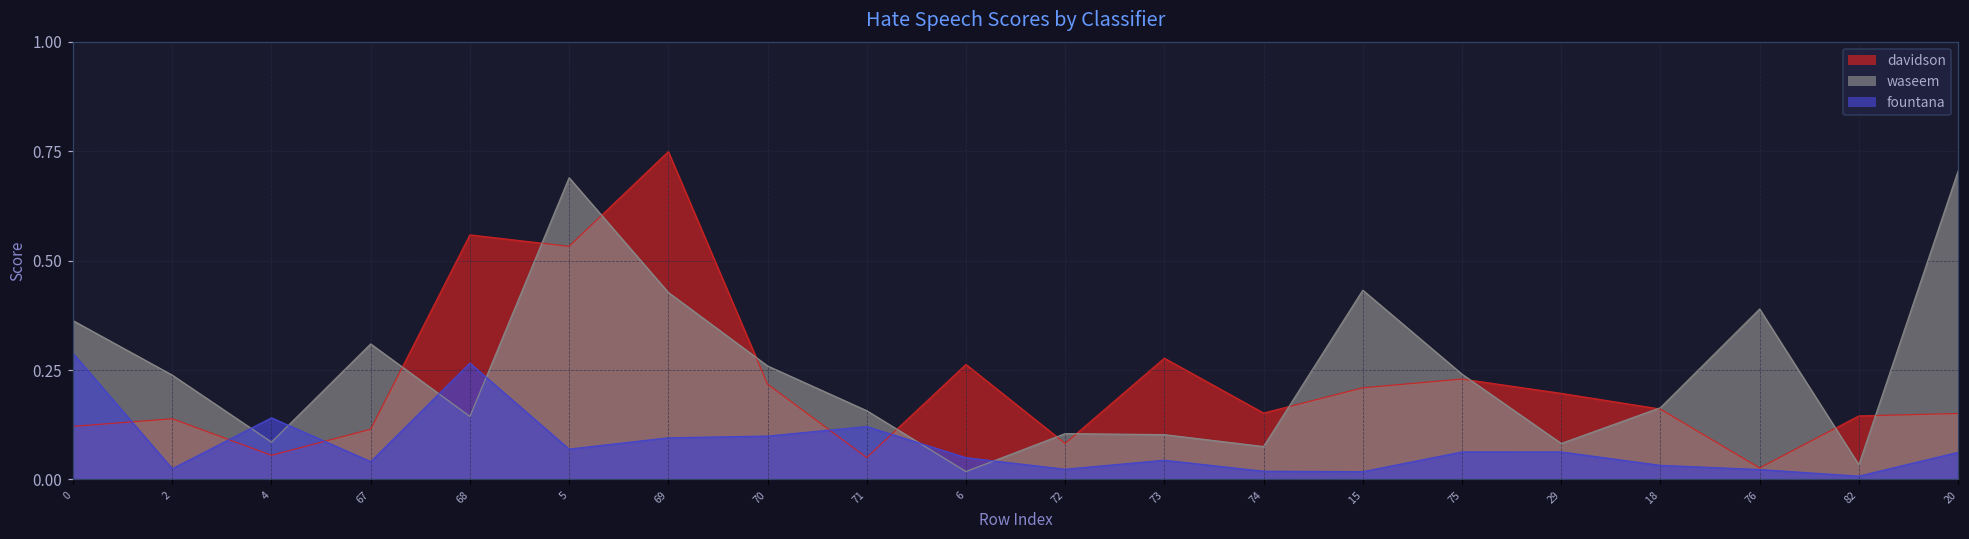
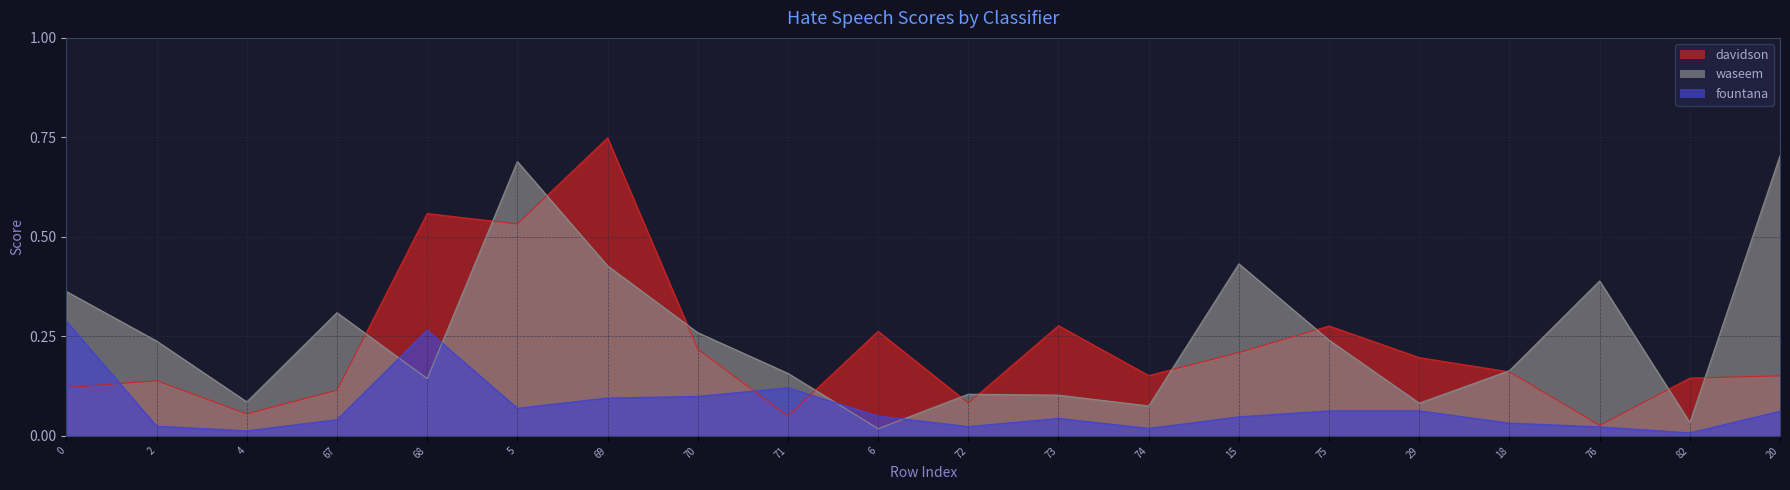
  {
    "davidson": {
      "0": 0.12,
      "2": 0.14,
      "4": 0.06,
      "67": 0.11,
      "68": 0.56,
      "5": 0.53,
      "69": 0.75,
      "70": 0.22,
      "71": 0.05,
      "6": 0.26,
      "72": 0.08,
      "73": 0.28,
      "74": 0.15,
      "15": 0.21,
-     "75": 0.23,
+     "75": 0.28,
      "29": 0.20,
      "82": 0.15,
      "20": 0.15
    },
    "waseem": {
      "0": 0.36,
      "2": 0.24,
      "4": 0.09,
      "67": 0.31,
      "68": 0.14,
      "5": 0.69,
      "69": 0.43,
      "70": 0.26,
      "71": 0.16,
      "6": 0.02,
      "72": 0.10,
      "73": 0.10,
      "74": 0.08,
      "15": 0.43,
      "75": 0.24,
      "29": 0.08,
      "76": 0.39,
      "82": 0.03,
      "20": 0.70
    },
    "fountana": {
      "0": 0.29,
      "2": 0.02,
-     "4": 0.14,
+     "4": 0.01,
      "67": 0.04,
      "68": 0.27,
      "5": 0.07,
      "69": 0.10,
      "70": 0.10,
      "71": 0.12,
      "6": 0.05,
      "72": 0.02,
      "73": 0.04,
      "74": 0.02,
-     "15": 0.02,
+     "15": 0.05,
      "75": 0.06,
      "29": 0.06,
      "18": 0.03,
      "82": 0.01,
      "20": 0.06
    }
  }
